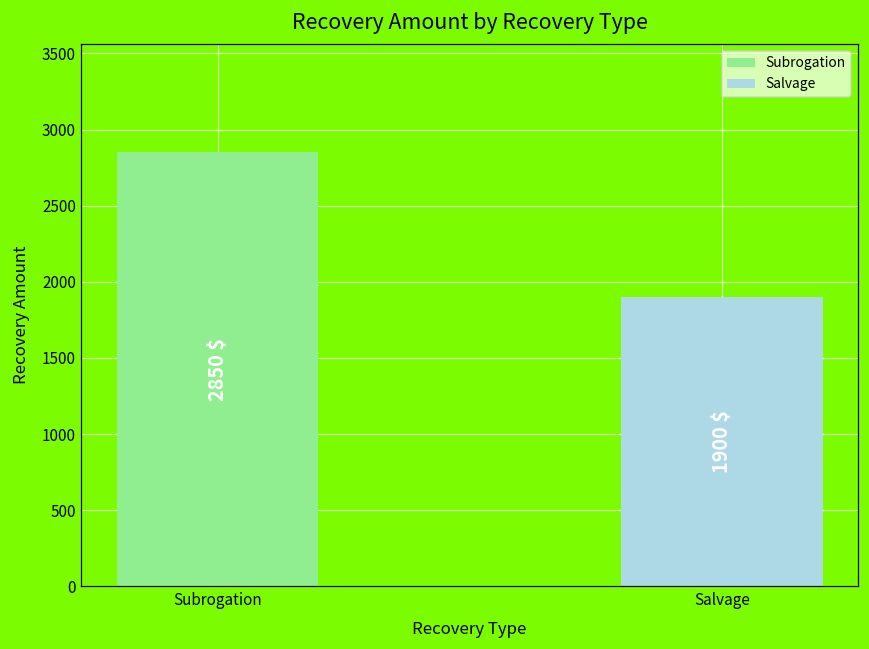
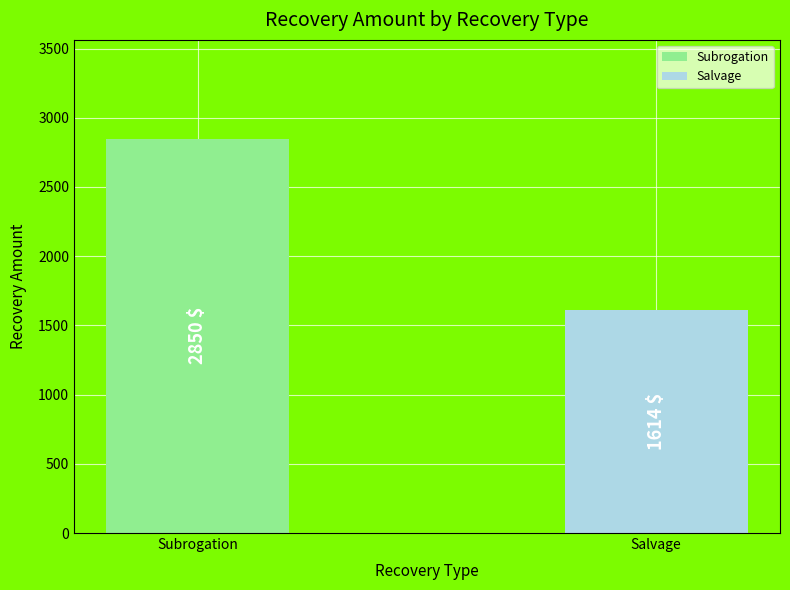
  {
    "Subrogation": 2850,
-   "Salvage": 1900
+   "Salvage": 1614
  }
